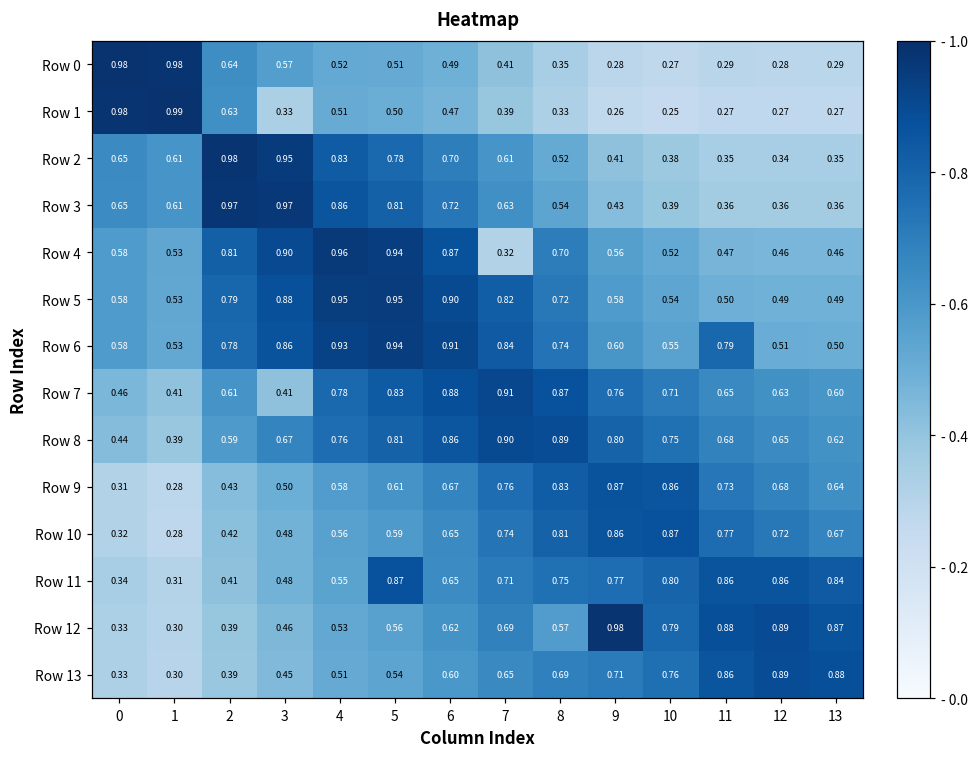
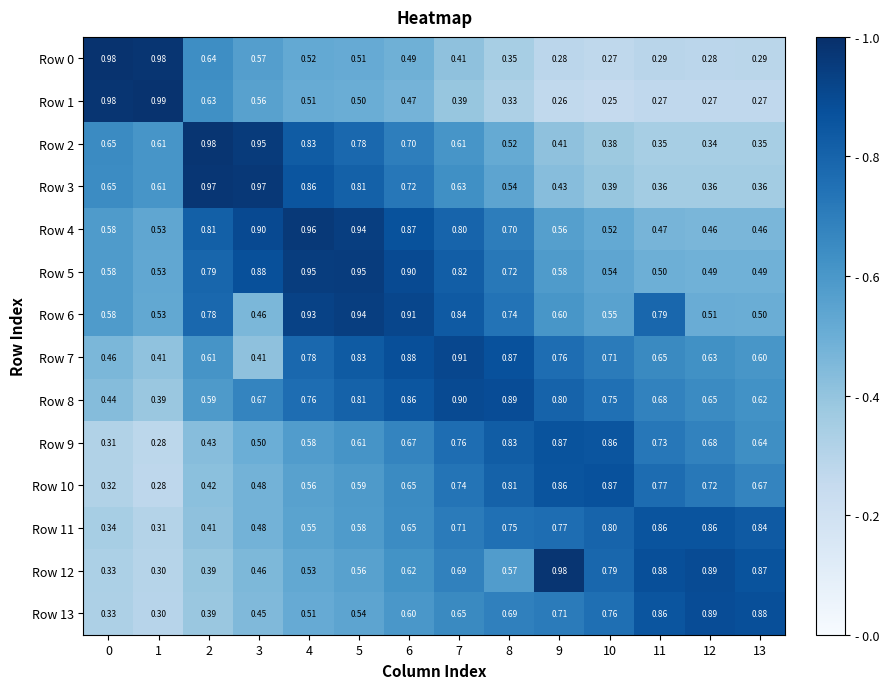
  {
    "Row 0": {
      "0": 0.98,
      "1": 0.98,
      "2": 0.64,
      "3": 0.57,
      "4": 0.52,
      "5": 0.51,
      "6": 0.49,
      "7": 0.41,
      "8": 0.35,
      "9": 0.28,
      "10": 0.27,
      "11": 0.29,
      "12": 0.28,
      "13": 0.29
    },
    "Row 1": {
      "0": 0.98,
      "1": 0.99,
      "2": 0.63,
-     "3": 0.33,
+     "3": 0.56,
      "4": 0.51,
      "5": 0.50,
      "6": 0.47,
      "7": 0.39,
      "8": 0.33,
      "9": 0.26,
      "10": 0.25,
      "11": 0.27,
      "12": 0.27,
      "13": 0.27
    },
    "Row 2": {
      "0": 0.65,
      "1": 0.61,
      "2": 0.98,
      "3": 0.95,
      "4": 0.83,
      "5": 0.78,
      "6": 0.70,
      "7": 0.61,
      "8": 0.52,
      "9": 0.41,
      "10": 0.38,
      "11": 0.35,
      "12": 0.34,
      "13": 0.35
    },
    "Row 3": {
      "0": 0.65,
      "1": 0.61,
      "2": 0.97,
      "3": 0.97,
      "4": 0.86,
      "5": 0.81,
      "6": 0.72,
      "7": 0.63,
      "8": 0.54,
      "9": 0.43,
      "10": 0.39,
      "11": 0.36,
      "12": 0.36,
      "13": 0.36
    },
    "Row 4": {
      "0": 0.58,
      "1": 0.53,
      "2": 0.81,
      "3": 0.90,
      "4": 0.96,
      "5": 0.94,
      "6": 0.87,
-     "7": 0.32,
+     "7": 0.80,
      "8": 0.70,
      "9": 0.56,
      "10": 0.52,
      "11": 0.47,
      "12": 0.46,
      "13": 0.46
    },
    "Row 5": {
      "0": 0.58,
      "1": 0.53,
      "2": 0.79,
      "3": 0.88,
      "4": 0.95,
      "5": 0.95,
      "6": 0.90,
      "7": 0.82,
      "8": 0.72,
      "9": 0.58,
      "10": 0.54,
      "11": 0.50,
      "12": 0.49,
      "13": 0.49
    },
    "Row 6": {
      "0": 0.58,
      "1": 0.53,
      "2": 0.78,
-     "3": 0.86,
+     "3": 0.46,
      "4": 0.93,
      "5": 0.94,
      "6": 0.91,
      "7": 0.84,
      "8": 0.74,
      "9": 0.60,
      "10": 0.55,
      "11": 0.79,
      "12": 0.51,
      "13": 0.50
    },
    "Row 7": {
      "0": 0.46,
      "1": 0.41,
      "2": 0.61,
      "3": 0.41,
      "4": 0.78,
      "5": 0.83,
      "6": 0.88,
      "7": 0.91,
      "8": 0.87,
      "9": 0.76,
      "10": 0.71,
      "11": 0.65,
      "12": 0.63,
      "13": 0.60
    },
    "Row 8": {
      "0": 0.44,
      "1": 0.39,
      "2": 0.59,
      "3": 0.67,
      "4": 0.76,
      "5": 0.81,
      "6": 0.86,
      "7": 0.90,
      "8": 0.89,
      "9": 0.80,
      "10": 0.75,
      "11": 0.68,
      "12": 0.65,
      "13": 0.62
    },
    "Row 9": {
      "0": 0.31,
      "1": 0.28,
      "2": 0.43,
      "3": 0.50,
      "4": 0.58,
      "5": 0.61,
      "6": 0.67,
      "7": 0.76,
      "8": 0.83,
      "9": 0.87,
      "10": 0.86,
      "11": 0.73,
      "12": 0.68,
      "13": 0.64
    },
    "Row 10": {
      "0": 0.32,
      "1": 0.28,
      "2": 0.42,
      "3": 0.48,
      "4": 0.56,
      "5": 0.59,
      "6": 0.65,
      "7": 0.74,
      "8": 0.81,
      "9": 0.86,
      "10": 0.87,
      "11": 0.77,
      "12": 0.72,
      "13": 0.67
    },
    "Row 11": {
      "0": 0.34,
      "1": 0.31,
      "2": 0.41,
      "3": 0.48,
      "4": 0.55,
-     "5": 0.87,
+     "5": 0.58,
      "6": 0.65,
      "7": 0.71,
      "8": 0.75,
      "9": 0.77,
      "10": 0.80,
      "11": 0.86,
      "12": 0.86,
      "13": 0.84
    },
    "Row 12": {
      "0": 0.33,
      "1": 0.30,
      "2": 0.39,
      "3": 0.46,
      "4": 0.53,
      "5": 0.56,
      "6": 0.62,
      "7": 0.69,
      "8": 0.57,
      "9": 0.98,
      "10": 0.79,
      "11": 0.88,
      "12": 0.89,
      "13": 0.87
    },
    "Row 13": {
      "0": 0.33,
      "1": 0.30,
      "2": 0.39,
      "3": 0.45,
      "4": 0.51,
      "5": 0.54,
      "6": 0.60,
      "7": 0.65,
      "8": 0.69,
      "9": 0.71,
      "10": 0.76,
      "11": 0.86,
      "12": 0.89,
      "13": 0.88
    }
  }
